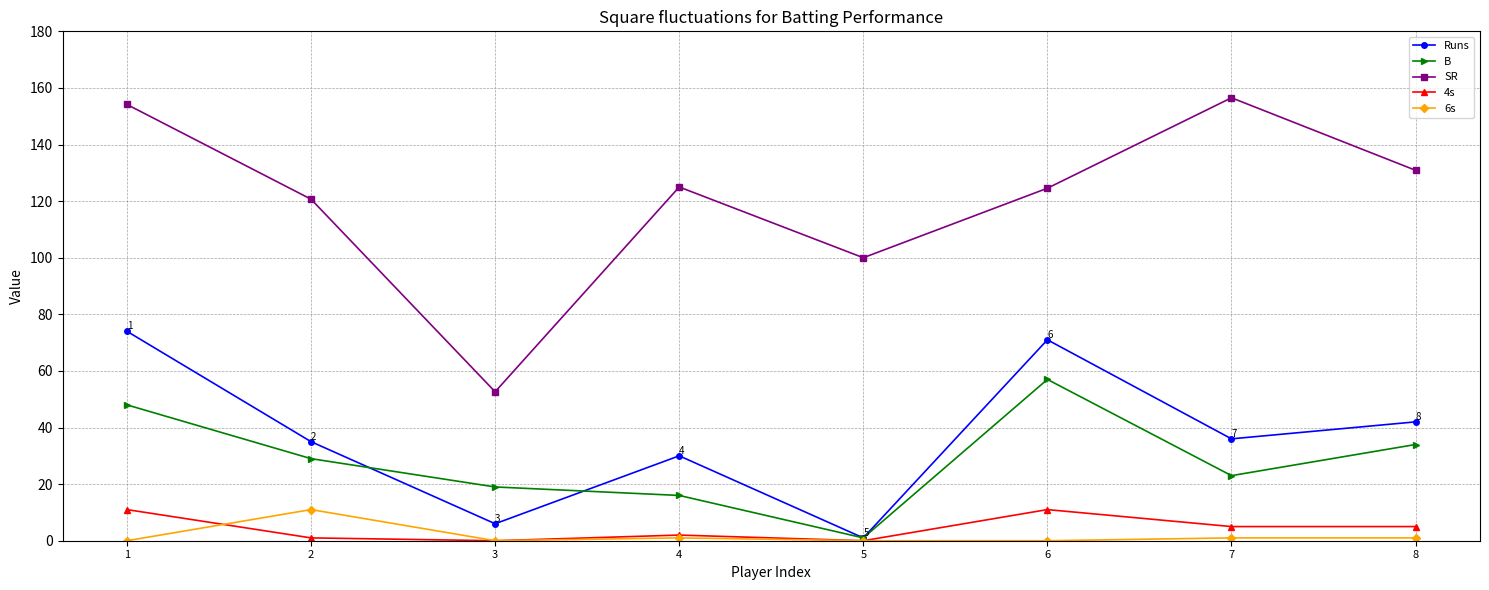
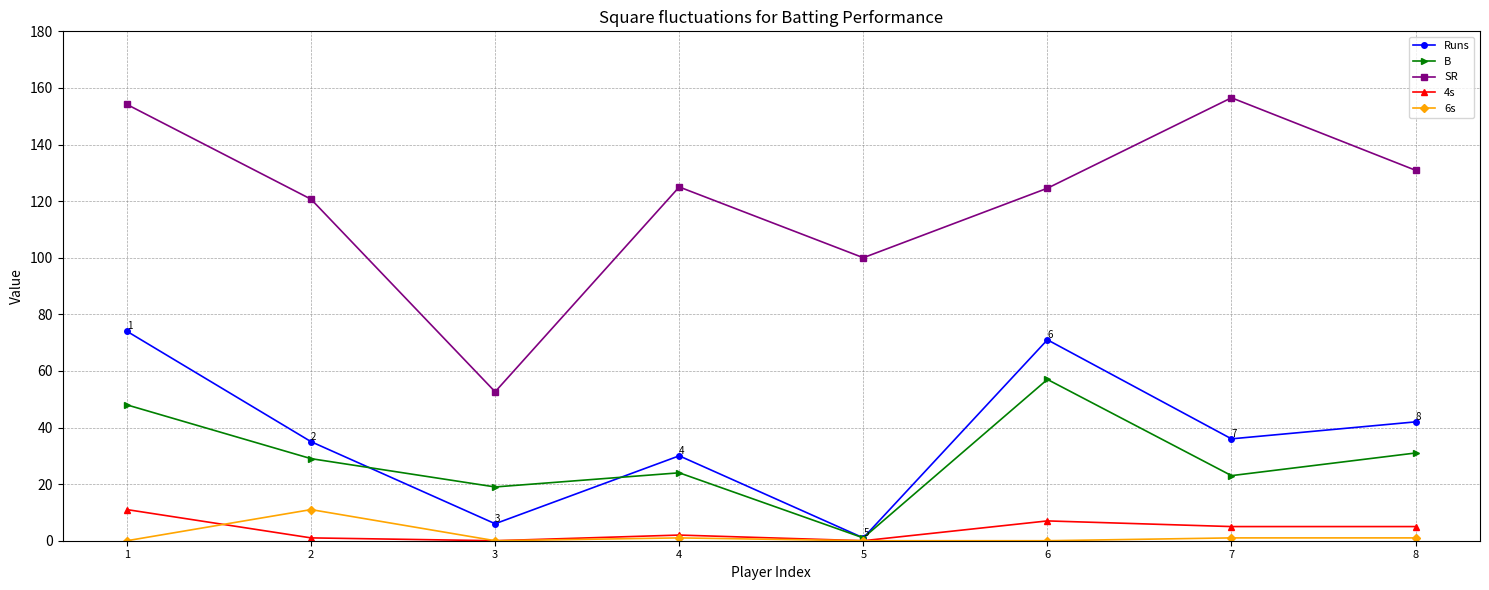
  {
    "B": {
      "1": 48,
      "2": 29,
      "3": 19,
-     "4": 16,
+     "4": 24,
      "6": 57,
      "7": 23,
-     "8": 34
+     "8": 31
    },
    "SR": {
      "1": 154,
      "2": 121,
      "3": 53,
      "4": 125,
      "5": 100,
      "6": 125,
      "7": 157,
      "8": 131
    },
    "4s": {
      "1": 11,
      "2": 1,
      "4": 2,
-     "6": 11,
+     "6": 7,
      "7": 5,
      "8": 5
    },
    "6s": {
      "1": 0,
      "2": 11,
      "4": 1,
      "6": 0,
      "7": 1,
      "8": 1
    }
  }
